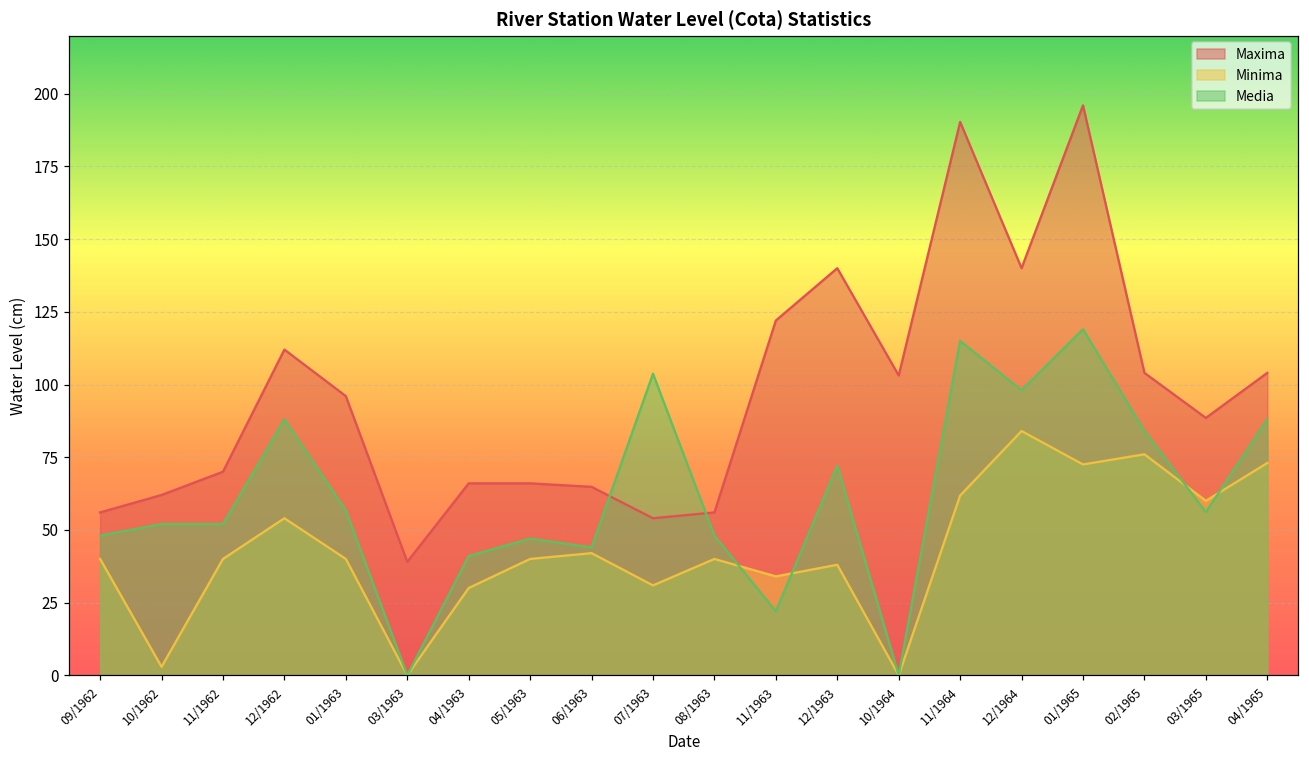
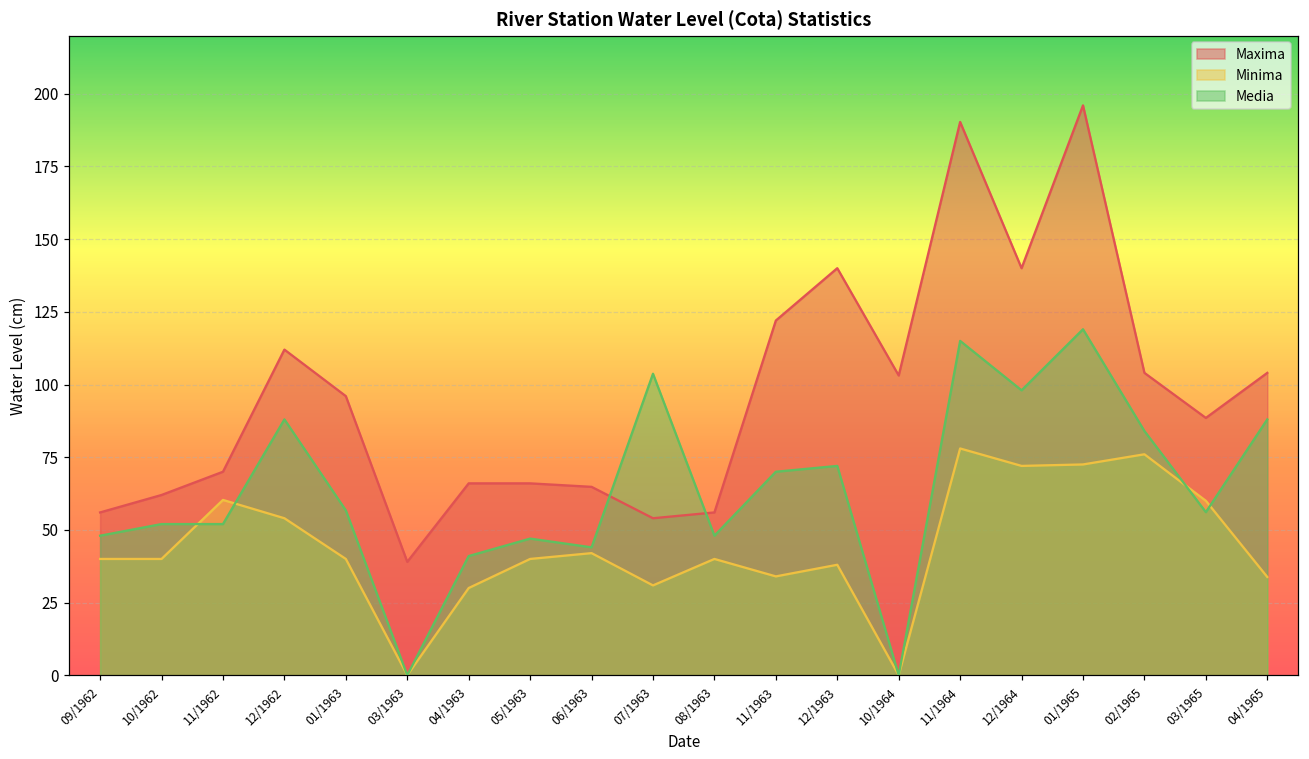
  {
    "Maxima": {
      "09/1962": 56,
      "10/1962": 62,
      "11/1962": 70,
      "12/1962": 112,
      "01/1963": 96,
      "03/1963": 39,
      "04/1963": 66,
      "05/1963": 66,
      "06/1963": 65,
      "07/1963": 54,
      "08/1963": 56,
      "11/1963": 122,
      "12/1963": 140,
      "10/1964": 103,
      "11/1964": 190,
      "12/1964": 140,
      "01/1965": 196,
      "02/1965": 104,
      "03/1965": 89,
      "04/1965": 104
    },
    "Minima": {
      "09/1962": 40,
-     "10/1962": 3,
-     "11/1962": 40,
+     "10/1962": 40,
+     "11/1962": 60,
      "12/1962": 54,
      "01/1963": 40,
      "04/1963": 30,
      "05/1963": 40,
      "06/1963": 42,
      "07/1963": 31,
      "08/1963": 40,
      "11/1963": 34,
      "12/1963": 38,
-     "11/1964": 62,
-     "12/1964": 84,
+     "11/1964": 78,
+     "12/1964": 72,
      "01/1965": 73,
      "02/1965": 76,
      "03/1965": 60,
-     "04/1965": 73
+     "04/1965": 34
    },
    "Media": {
      "09/1962": 48,
      "10/1962": 52,
      "11/1962": 52,
      "12/1962": 88,
      "01/1963": 57,
      "04/1963": 41,
      "05/1963": 47,
      "06/1963": 44,
      "07/1963": 104,
      "08/1963": 48,
-     "11/1963": 22,
+     "11/1963": 70,
      "12/1963": 72,
      "11/1964": 115,
      "12/1964": 98,
      "01/1965": 119,
      "02/1965": 84,
      "03/1965": 56,
      "04/1965": 88
    }
  }
